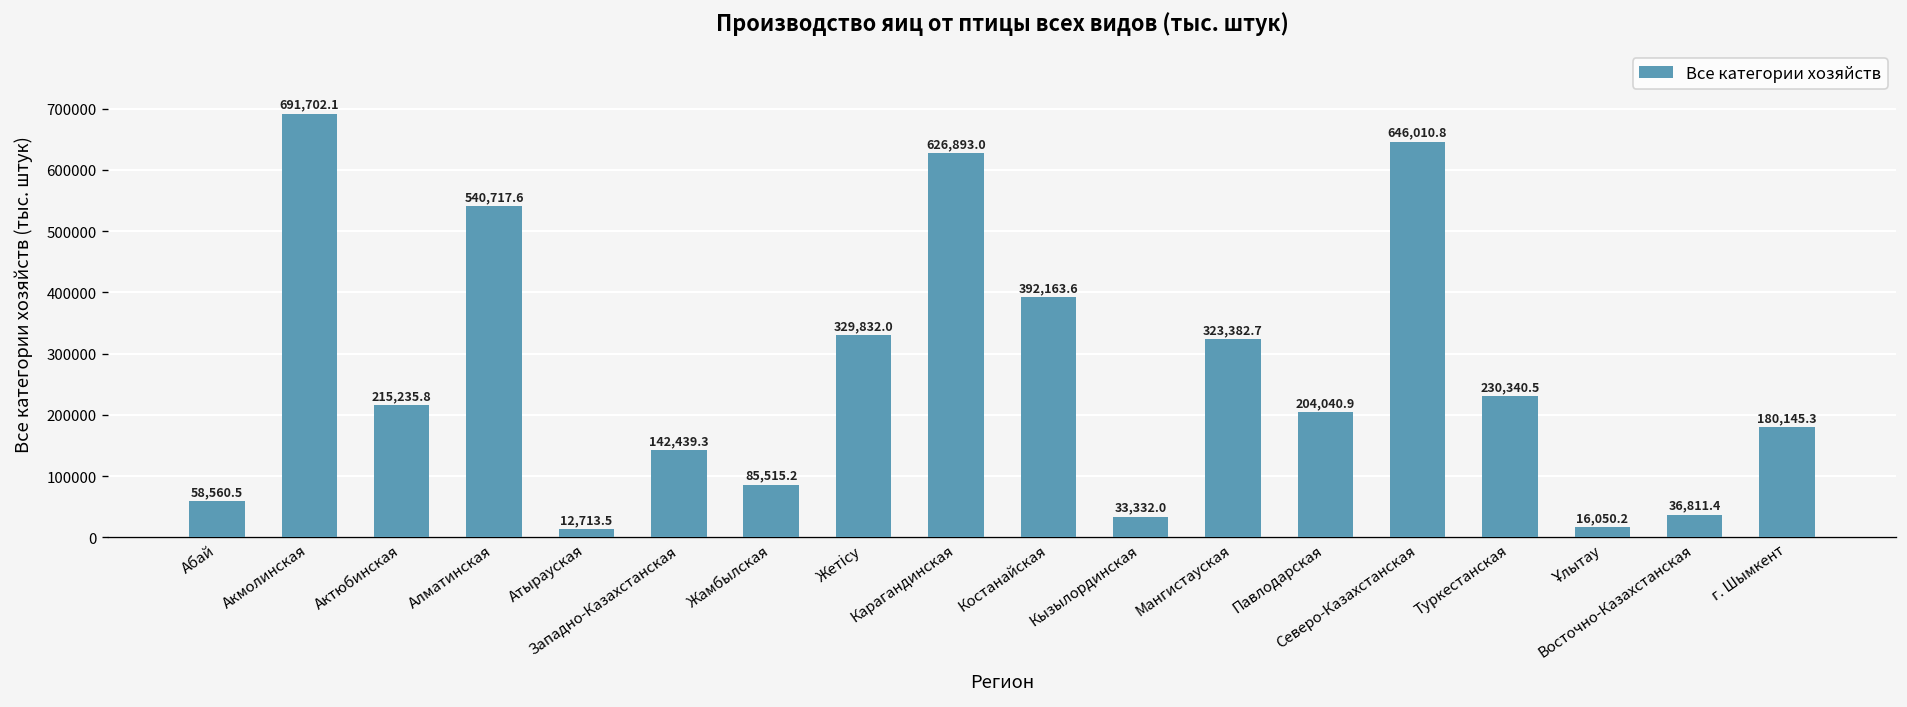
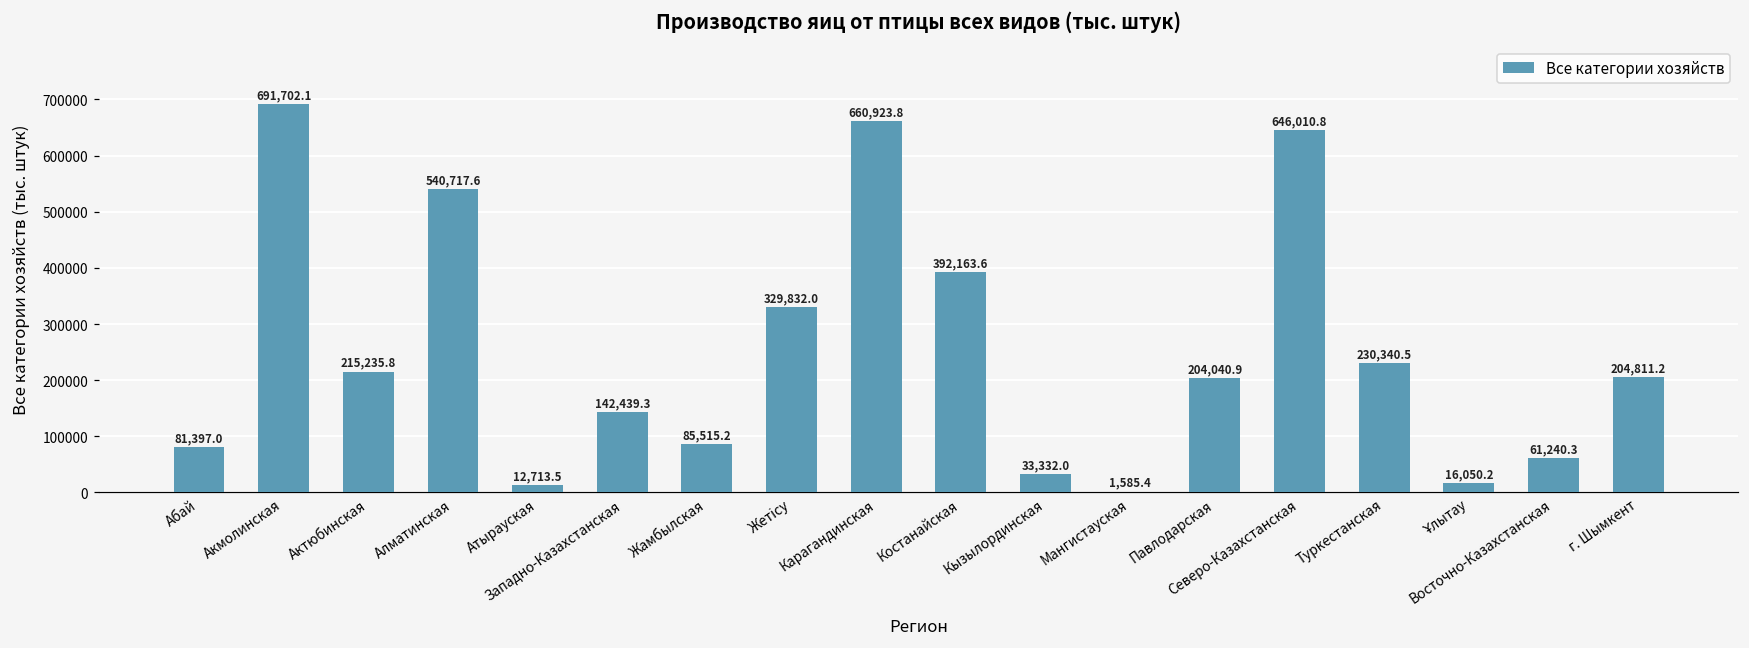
  {
-   "Абай": "58,560.5",
+   "Абай": "81,397.0",
    "Акмолинская": "691,702.1",
    "Актюбинская": "215,235.8",
    "Алматинская": "540,717.6",
    "Атырауская": "12,713.5",
    "Западно-Казахстанская": "142,439.3",
    "Жамбылская": "85,515.2",
    "Жетісу": "329,832.0",
-   "Карагандинская": "626,893.0",
+   "Карагандинская": "660,923.8",
    "Костанайская": "392,163.6",
    "Кызылординская": "33,332.0",
-   "Мангистауская": "323,382.7",
+   "Мангистауская": "1,585.4",
    "Павлодарская": "204,040.9",
    "Северо-Казахстанская": "646,010.8",
    "Туркестанская": "230,340.5",
    "Ұлытау": "16,050.2",
-   "Восточно-Казахстанская": "36,811.4",
-   "г. Шымкент": "180,145.3"
+   "Восточно-Казахстанская": "61,240.3",
+   "г. Шымкент": "204,811.2"
  }
